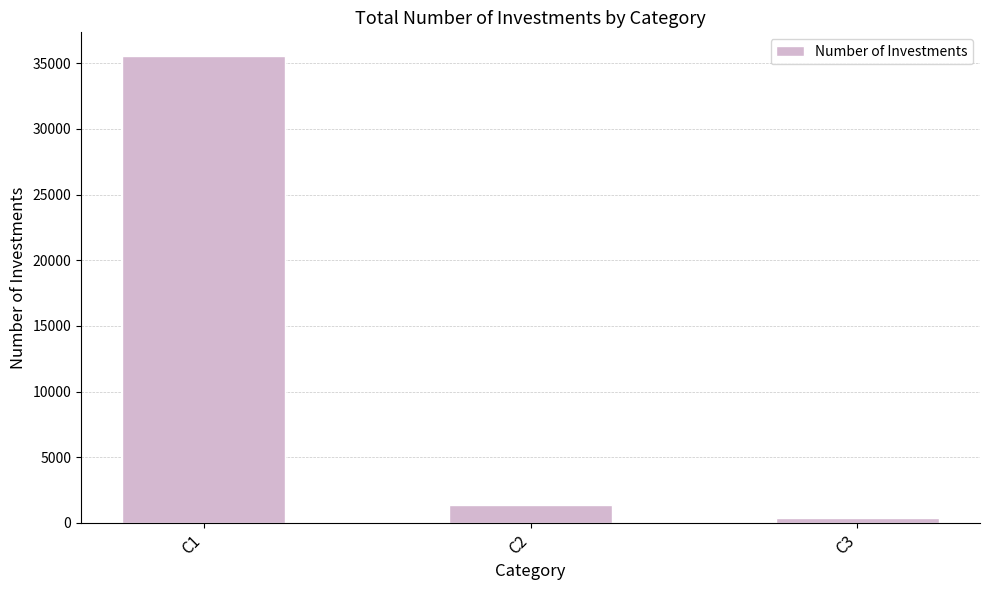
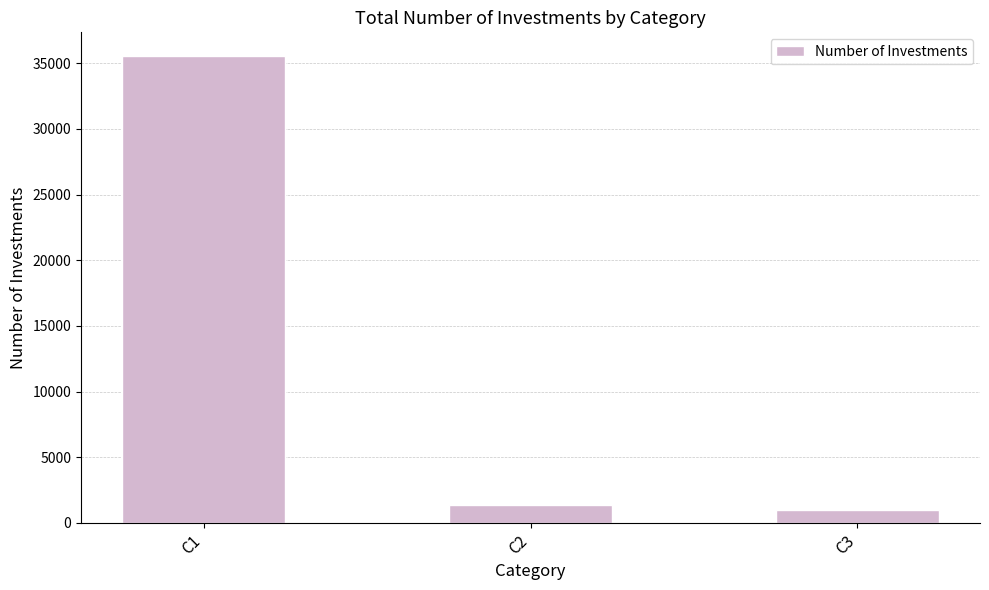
  {
    "C1": 35600,
    "C2": 1300,
-   "C3": 300
+   "C3": 1000
  }
